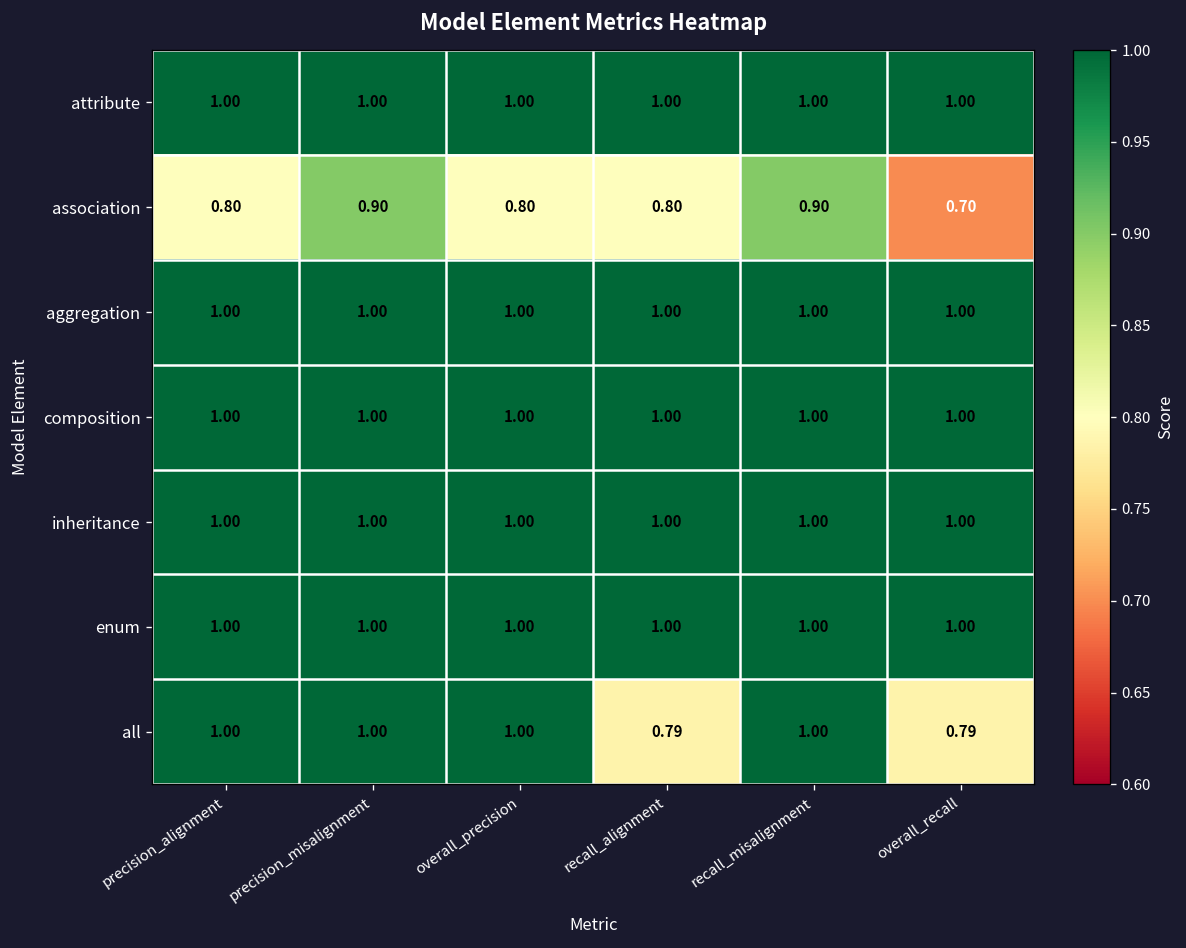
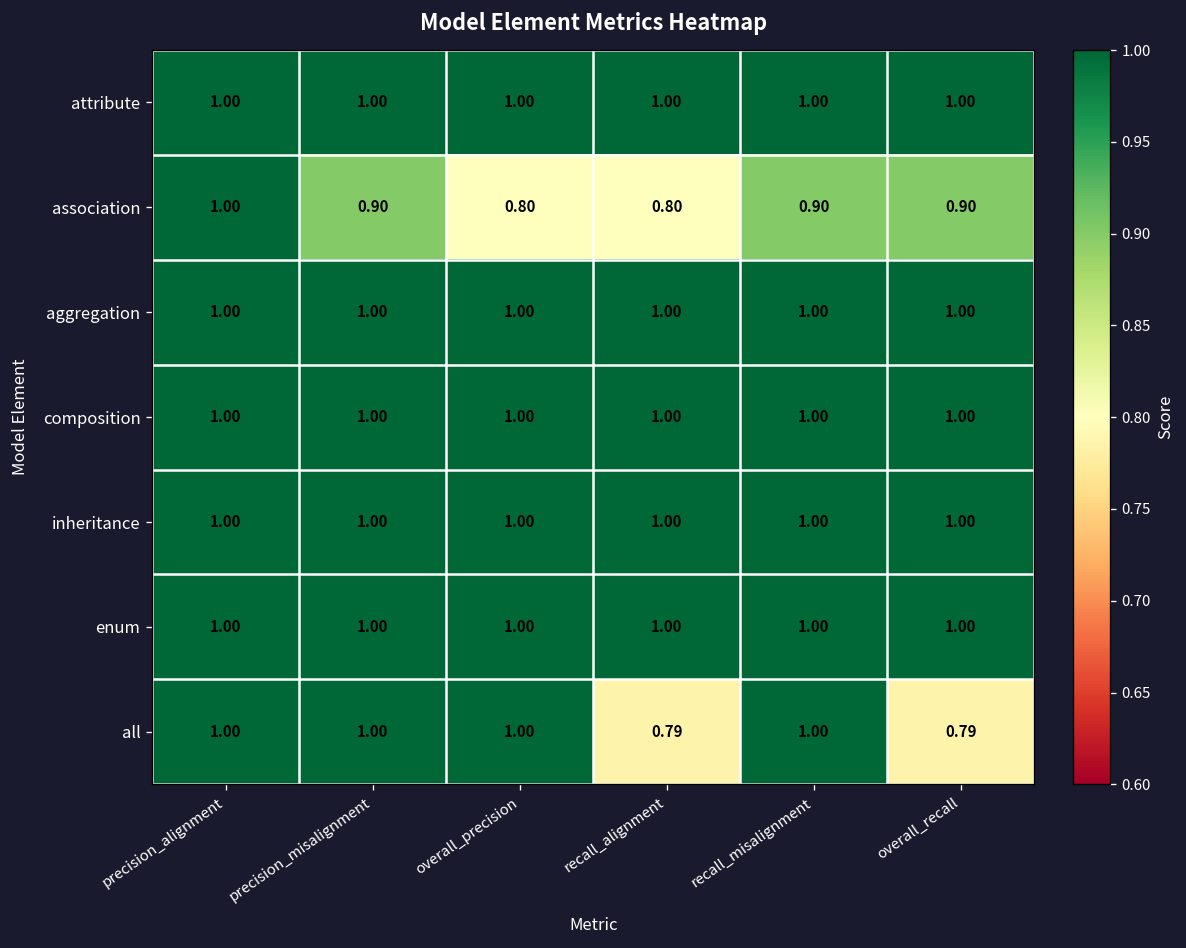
  {
    "attribute": {
      "precision_alignment": 1.00,
      "precision_misalignment": 1.00,
      "overall_precision": 1.00,
      "recall_alignment": 1.00,
      "recall_misalignment": 1.00,
      "overall_recall": 1.00
    },
    "association": {
-     "precision_alignment": 0.80,
+     "precision_alignment": 1.00,
      "precision_misalignment": 0.90,
      "overall_precision": 0.80,
      "recall_alignment": 0.80,
      "recall_misalignment": 0.90,
-     "overall_recall": 0.70
+     "overall_recall": 0.90
    },
    "aggregation": {
      "precision_alignment": 1.00,
      "precision_misalignment": 1.00,
      "overall_precision": 1.00,
      "recall_alignment": 1.00,
      "recall_misalignment": 1.00,
      "overall_recall": 1.00
    },
    "composition": {
      "precision_alignment": 1.00,
      "precision_misalignment": 1.00,
      "overall_precision": 1.00,
      "recall_alignment": 1.00,
      "recall_misalignment": 1.00,
      "overall_recall": 1.00
    },
    "inheritance": {
      "precision_alignment": 1.00,
      "precision_misalignment": 1.00,
      "overall_precision": 1.00,
      "recall_alignment": 1.00,
      "recall_misalignment": 1.00,
      "overall_recall": 1.00
    },
    "enum": {
      "precision_alignment": 1.00,
      "precision_misalignment": 1.00,
      "overall_precision": 1.00,
      "recall_alignment": 1.00,
      "recall_misalignment": 1.00,
      "overall_recall": 1.00
    },
    "all": {
      "precision_alignment": 1.00,
      "precision_misalignment": 1.00,
      "overall_precision": 1.00,
      "recall_alignment": 0.79,
      "recall_misalignment": 1.00,
      "overall_recall": 0.79
    }
  }
